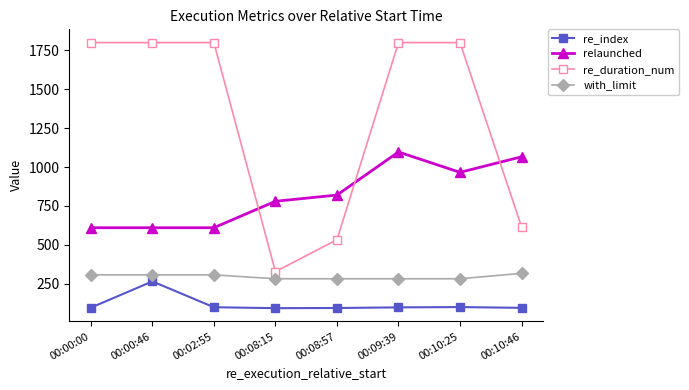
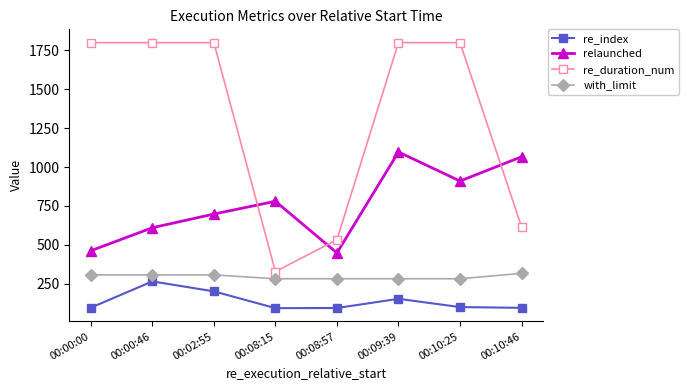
  {
    "re_index": {
      "00:00:00": 100,
      "00:00:46": 270,
-     "00:02:55": 100,
+     "00:02:55": 200,
      "00:08:15": 90,
      "00:08:57": 90,
-     "00:09:39": 100,
+     "00:09:39": 150,
      "00:10:25": 100,
      "00:10:46": 100
    },
    "relaunched": {
-     "00:00:00": 610,
+     "00:00:00": 460,
      "00:00:46": 610,
-     "00:02:55": 610,
+     "00:02:55": 700,
      "00:08:15": 780,
-     "00:08:57": 820,
+     "00:08:57": 450,
      "00:09:39": 1100,
-     "00:10:25": 970,
+     "00:10:25": 910,
      "00:10:46": 1070
    },
    "re_duration_num": {
      "00:00:00": 1800,
      "00:00:46": 1800,
      "00:02:55": 1800,
      "00:08:15": 330,
      "00:08:57": 530,
      "00:09:39": 1800,
      "00:10:25": 1800,
      "00:10:46": 620
    },
    "with_limit": {
      "00:00:00": 310,
      "00:00:46": 310,
      "00:02:55": 310,
      "00:08:15": 280,
      "00:08:57": 280,
      "00:09:39": 280,
      "00:10:25": 280,
      "00:10:46": 320
    }
  }
